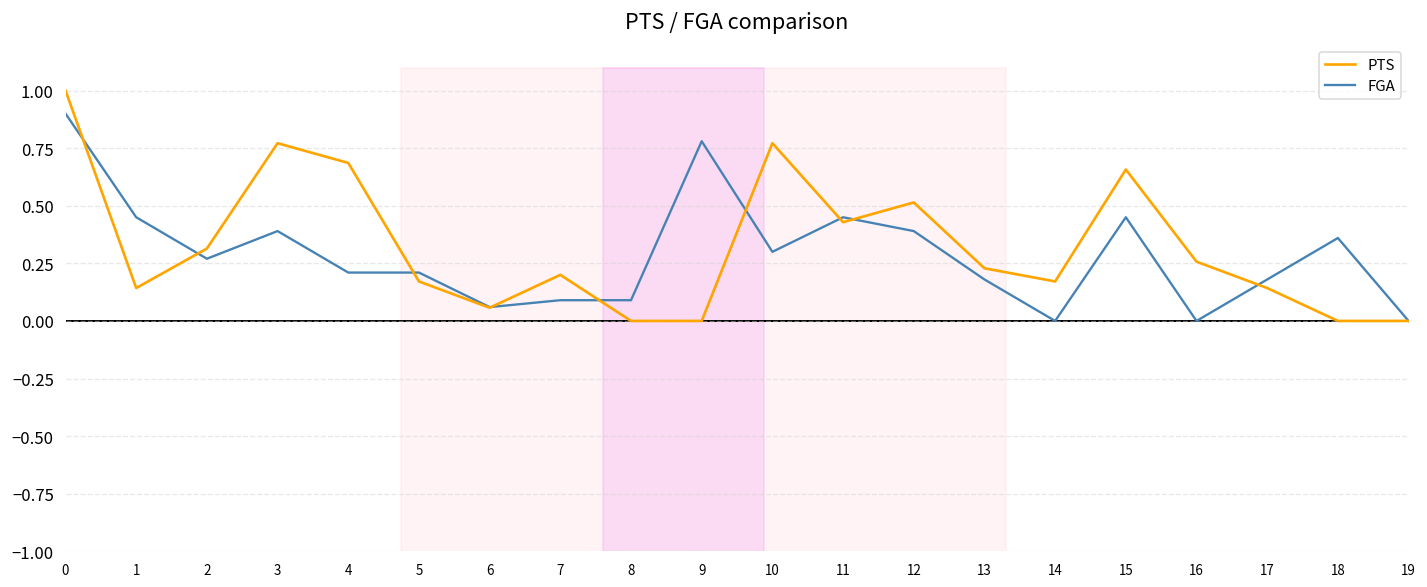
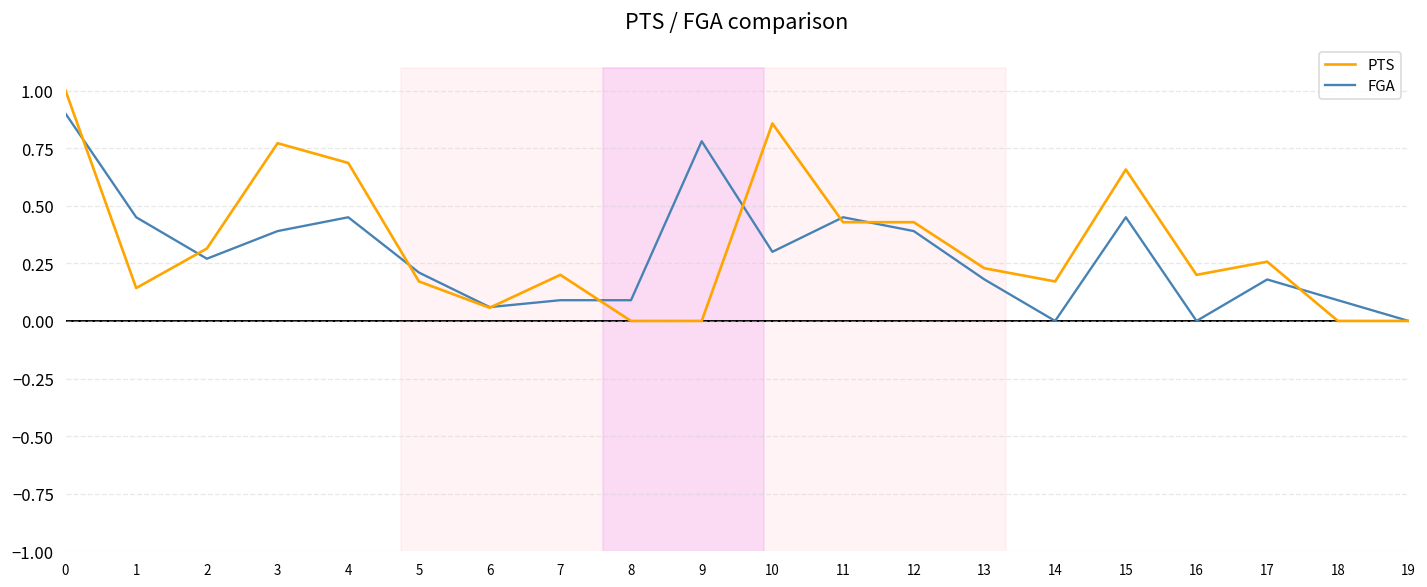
  {
    "PTS": {
      "0": 1.00,
      "1": 0.14,
      "2": 0.31,
      "3": 0.77,
      "4": 0.69,
      "5": 0.17,
      "7": 0.20,
      "8": 0.00,
      "9": 0.00,
-     "10": 0.77,
+     "10": 0.86,
      "11": 0.43,
-     "12": 0.51,
+     "12": 0.43,
      "13": 0.23,
      "14": 0.17,
      "15": 0.66,
-     "16": 0.26,
-     "17": 0.14,
+     "16": 0.20,
+     "17": 0.26,
      "18": 0.00
    },
    "FGA": {
      "0": 0.90,
      "1": 0.45,
      "2": 0.27,
      "3": 0.39,
-     "4": 0.21,
+     "4": 0.45,
      "5": 0.21,
      "7": 0.09,
      "8": 0.09,
      "9": 0.78,
      "10": 0.30,
      "11": 0.45,
      "12": 0.39,
      "13": 0.18,
      "14": 0.00,
      "15": 0.45,
      "16": 0.00,
      "17": 0.18,
-     "18": 0.36
+     "18": 0.09
    }
  }
